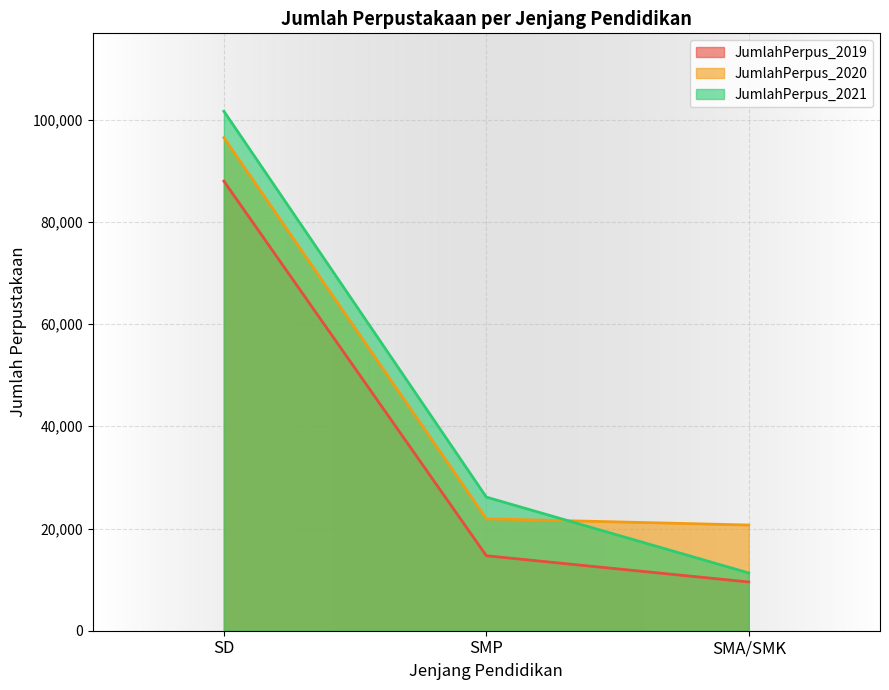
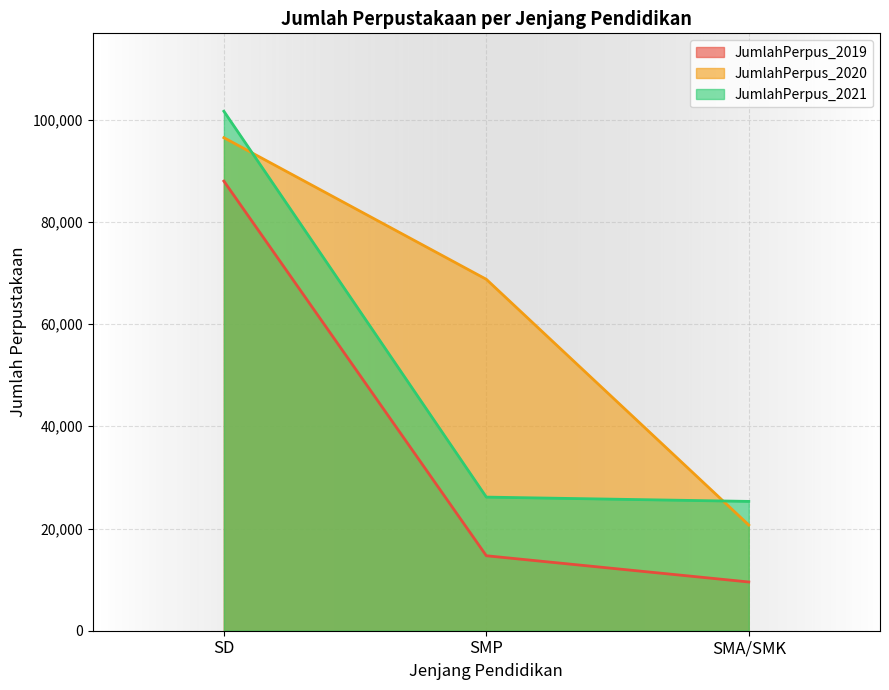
  {
    "JumlahPerpus_2019": {
      "SD": "88,000",
      "SMP": "15,000",
      "SMA/SMK": "10,000"
    },
    "JumlahPerpus_2020": {
      "SD": "96,000",
-     "SMP": "22,000",
+     "SMP": "69,000",
      "SMA/SMK": "21,000"
    },
    "JumlahPerpus_2021": {
      "SD": "102,000",
      "SMP": "26,000",
-     "SMA/SMK": "11,000"
+     "SMA/SMK": "25,000"
    }
  }
